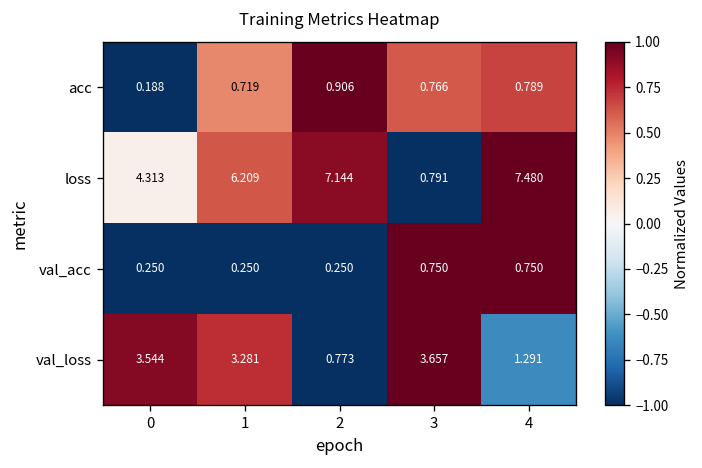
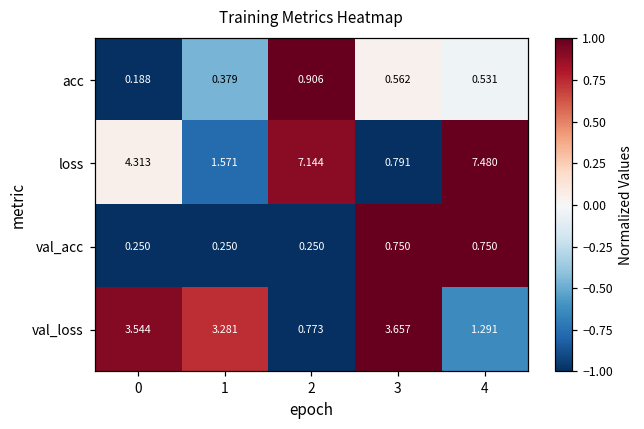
  {
    "acc": {
      "0": 0.188,
-     "1": 0.719,
+     "1": 0.379,
      "2": 0.906,
-     "3": 0.766,
-     "4": 0.789
+     "3": 0.562,
+     "4": 0.531
    },
    "loss": {
      "0": 4.313,
-     "1": 6.209,
+     "1": 1.571,
      "2": 7.144,
      "3": 0.791,
      "4": 7.480
    },
    "val_acc": {
      "0": 0.250,
      "1": 0.250,
      "2": 0.250,
      "3": 0.750,
      "4": 0.750
    },
    "val_loss": {
      "0": 3.544,
      "1": 3.281,
      "2": 0.773,
      "3": 3.657,
      "4": 1.291
    }
  }
